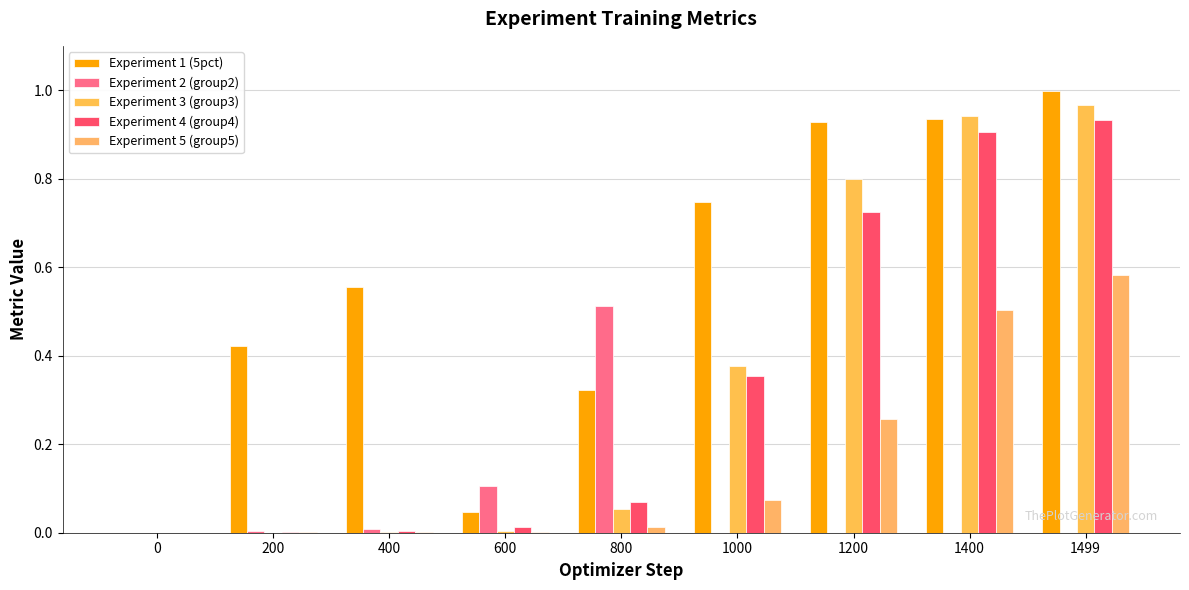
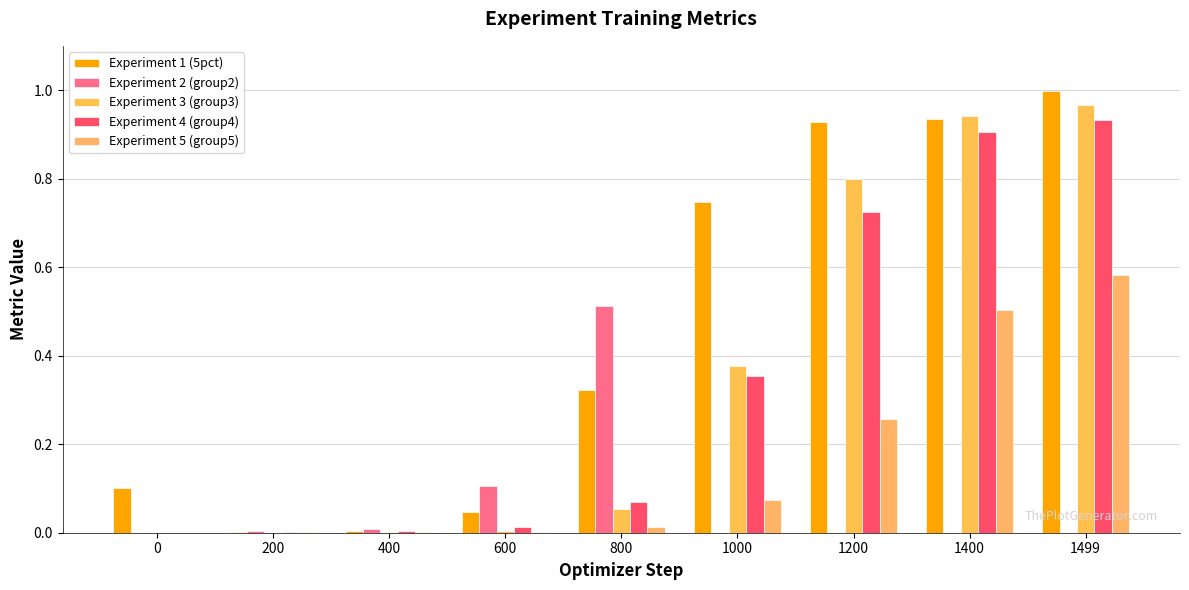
  {
    "Experiment 1 (5pct)": {
-     "0": 0.0,
-     "200": 0.42,
-     "400": 0.56,
+     "0": 0.1,
+     "200": 0.00,
+     "400": 0.00,
      "600": 0.05,
      "800": 0.32,
      "1000": 0.75,
      "1200": 0.93,
      "1400": 0.94,
      "1499": 1.00
    }
  }
